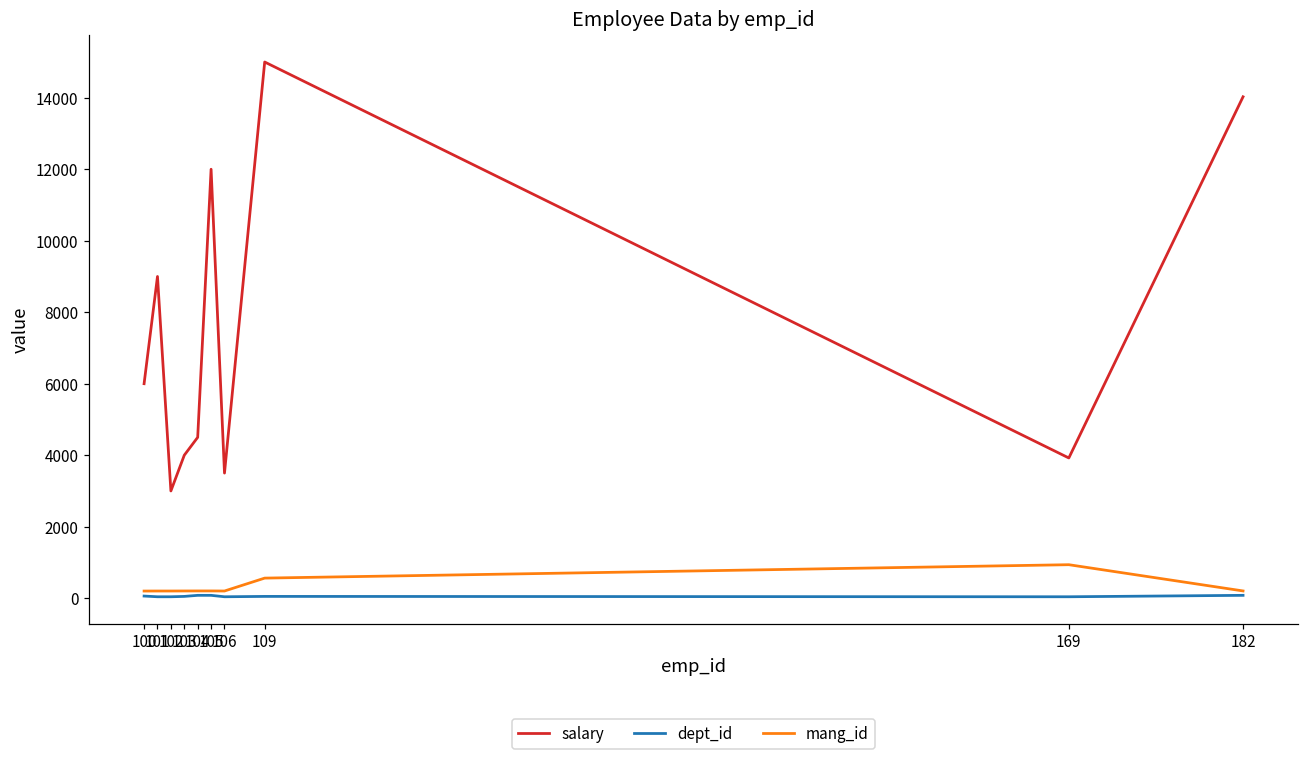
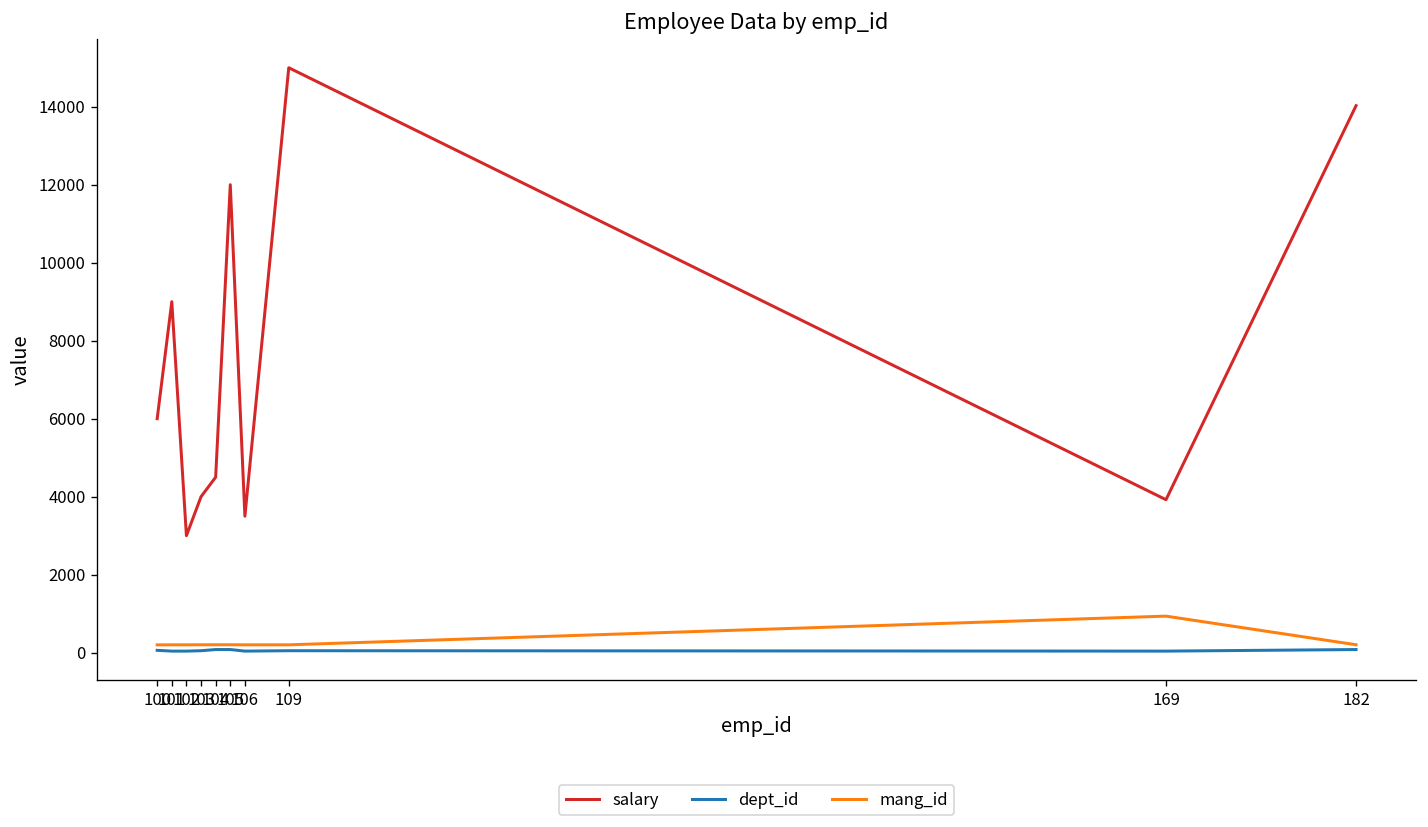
  {
    "salary": {
      "109": 15000,
      "169": 3900,
      "182": 14000
    },
    "dept_id": {
      "109": 100,
      "169": 0,
      "182": 100
    },
    "mang_id": {
-     "109": 600,
+     "109": 200,
      "169": 900,
      "182": 200
    }
  }
